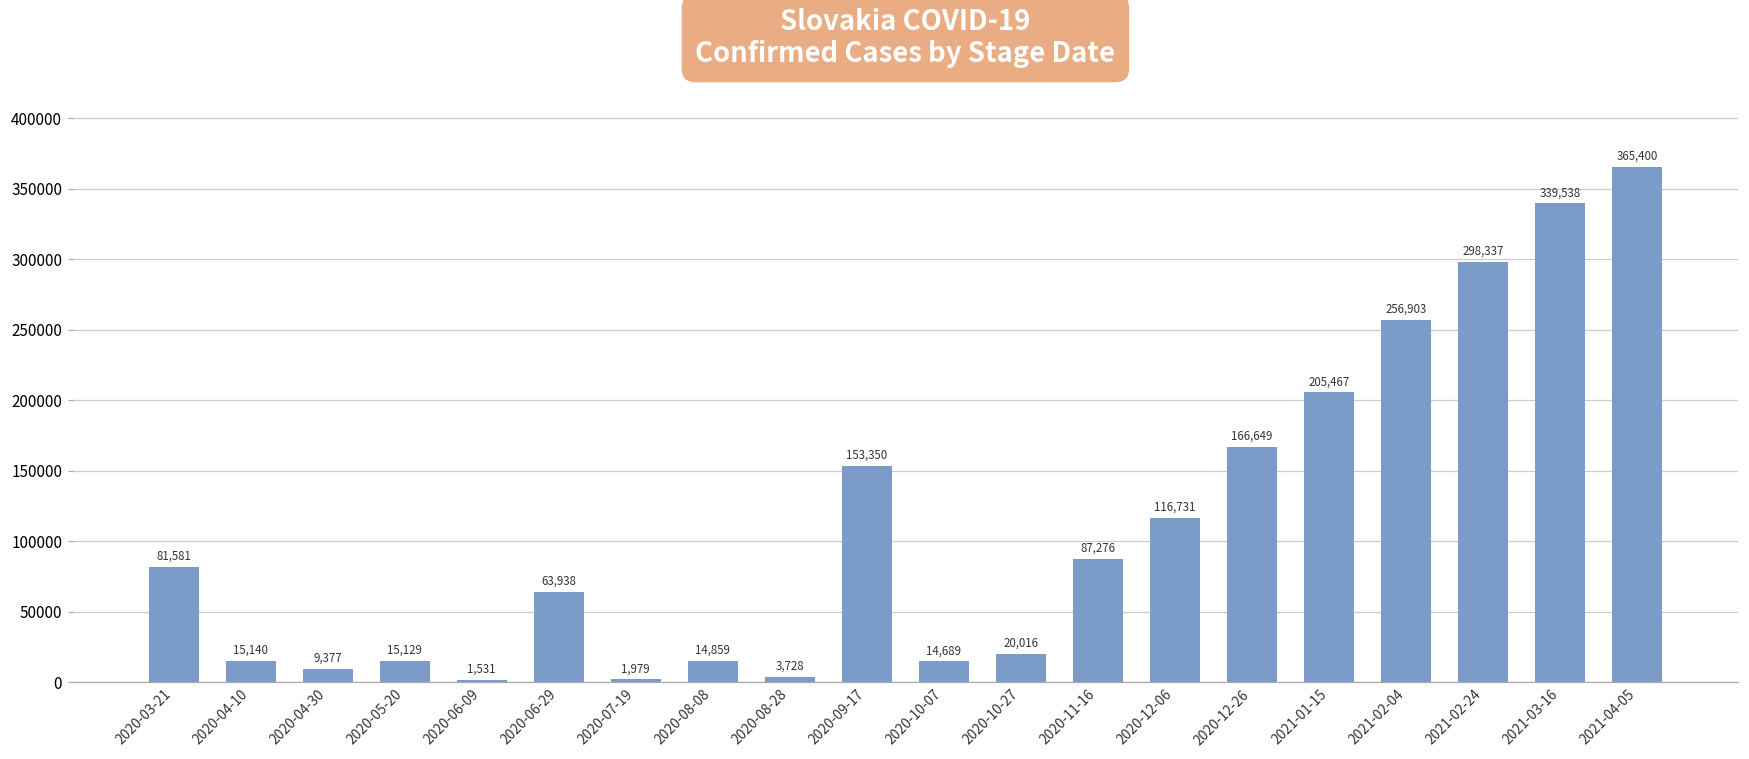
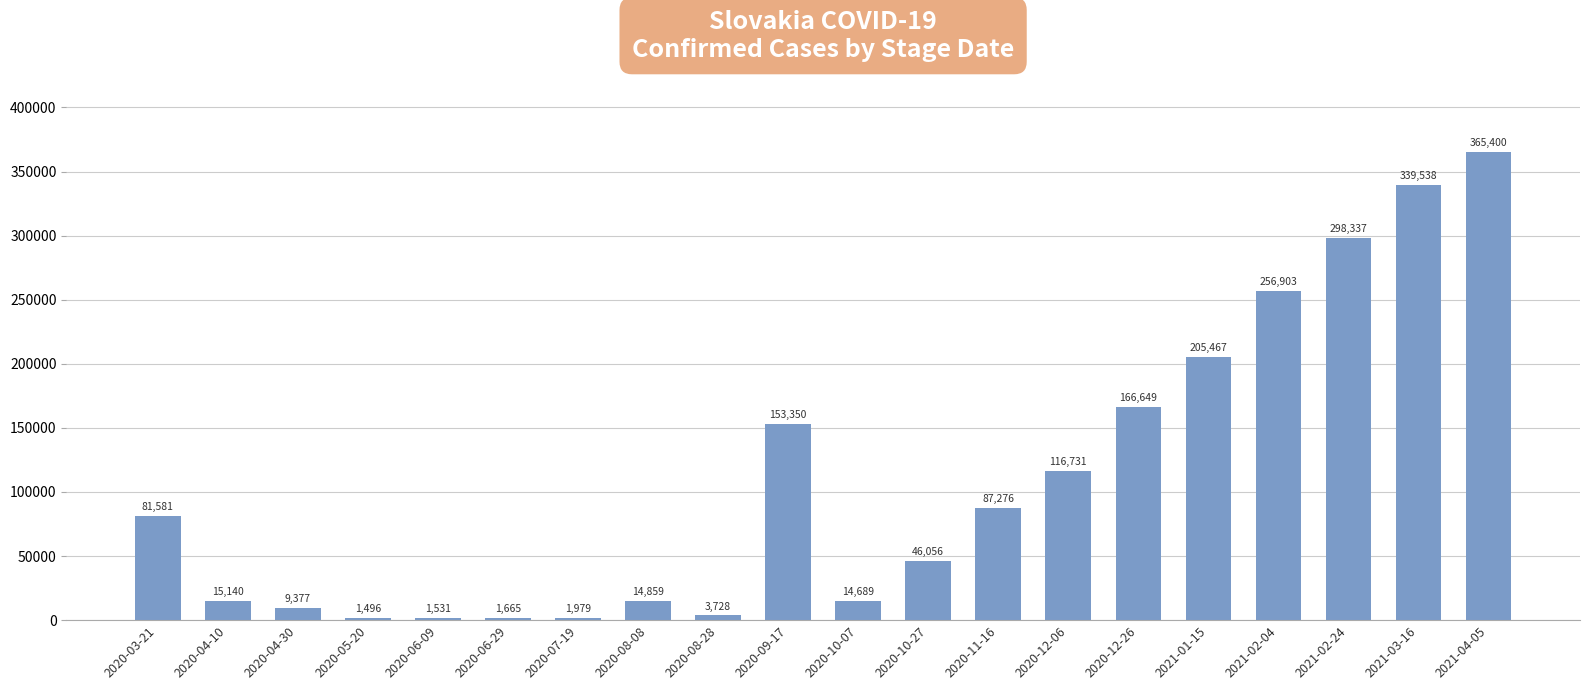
  {
    "2020-03-21": "81,581",
    "2020-04-10": "15,140",
    "2020-04-30": "9,377",
-   "2020-05-20": "15,129",
+   "2020-05-20": "1,496",
    "2020-06-09": "1,531",
-   "2020-06-29": "63,938",
+   "2020-06-29": "1,665",
    "2020-07-19": "1,979",
    "2020-08-08": "14,859",
    "2020-08-28": "3,728",
    "2020-09-17": "153,350",
    "2020-10-07": "14,689",
-   "2020-10-27": "20,016",
+   "2020-10-27": "46,056",
    "2020-11-16": "87,276",
    "2020-12-06": "116,731",
    "2020-12-26": "166,649",
    "2021-01-15": "205,467",
    "2021-02-04": "256,903",
    "2021-02-24": "298,337",
    "2021-03-16": "339,538",
    "2021-04-05": "365,400"
  }
